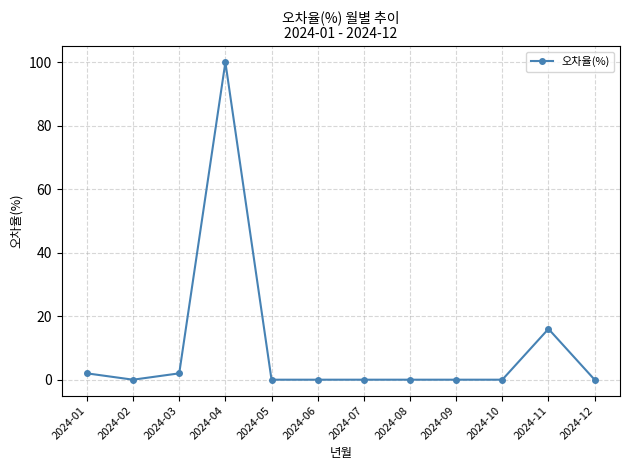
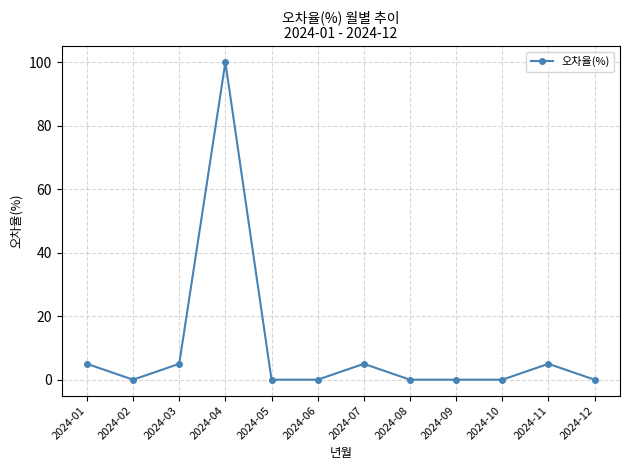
  {
-   "2024-01": 2,
+   "2024-01": 5,
    "2024-02": 0,
-   "2024-03": 2,
+   "2024-03": 5,
    "2024-04": 100,
    "2024-05": 0,
    "2024-06": 0,
-   "2024-07": 0,
+   "2024-07": 5,
    "2024-08": 0,
    "2024-09": 0,
    "2024-10": 0,
-   "2024-11": 16,
+   "2024-11": 5,
    "2024-12": 0
  }
